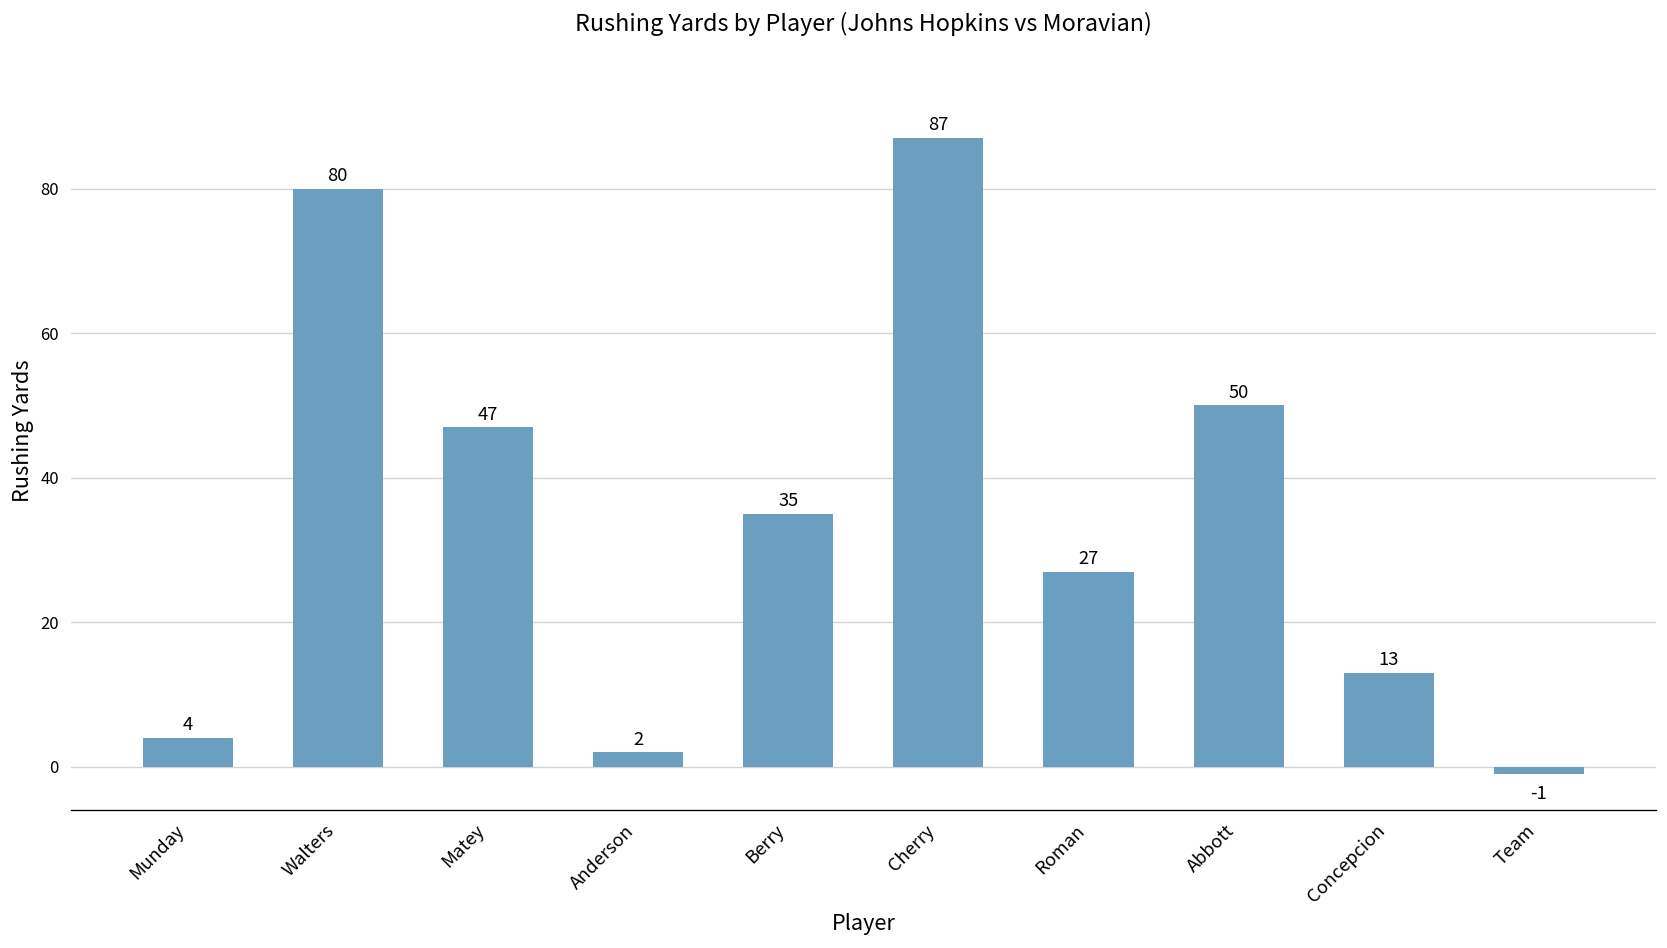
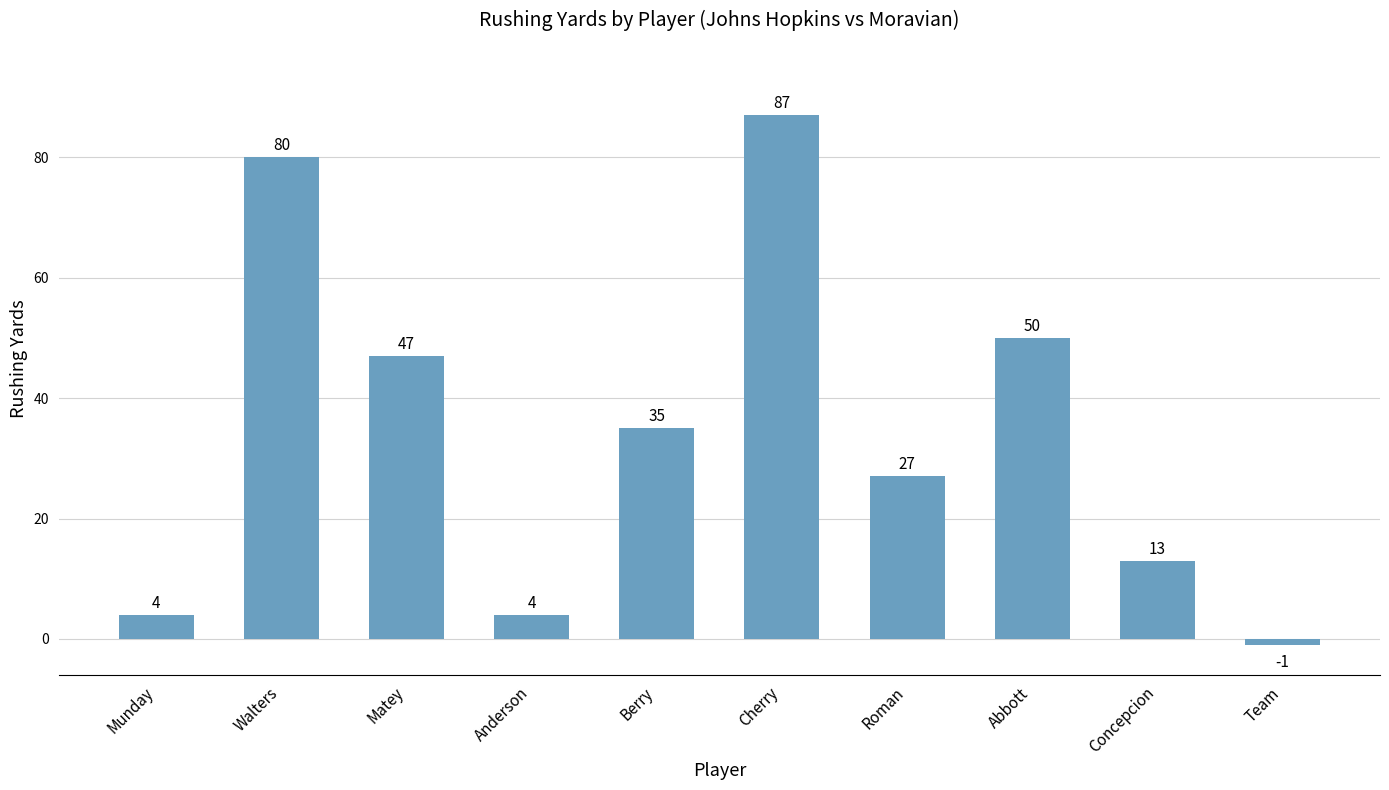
  {
    "Munday": 4,
    "Walters": 80,
    "Matey": 47,
-   "Anderson": 2,
+   "Anderson": 4,
    "Berry": 35,
    "Cherry": 87,
    "Roman": 27,
    "Abbott": 50,
    "Concepcion": 13,
    "Team": -1
  }
